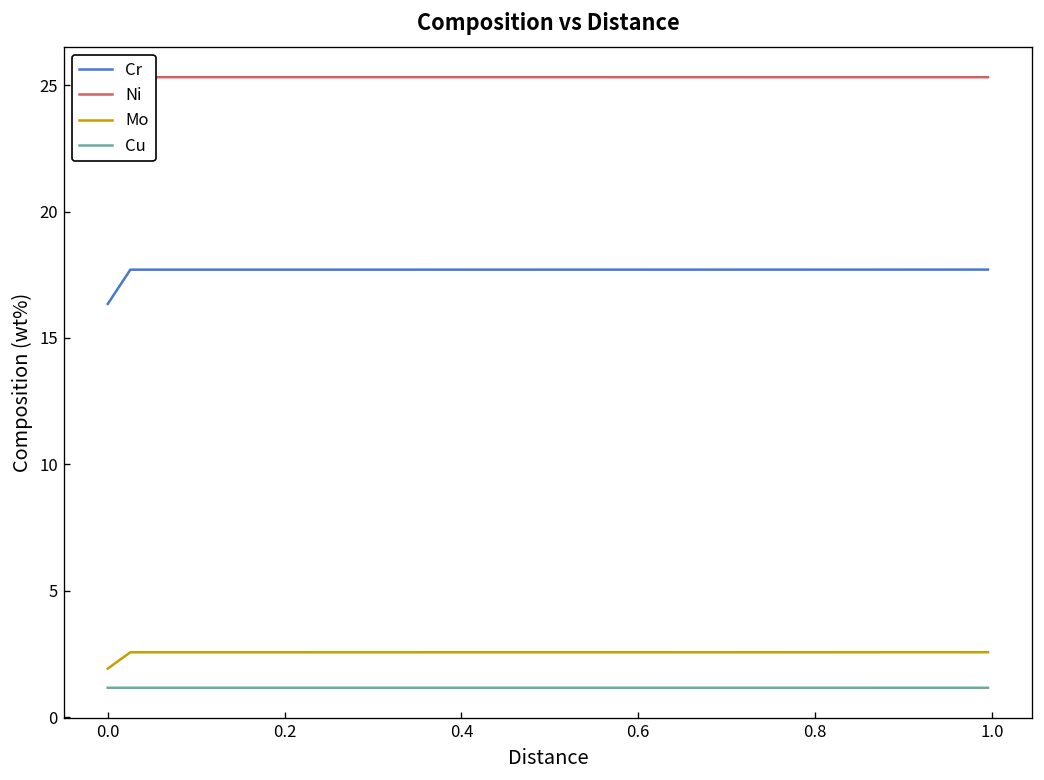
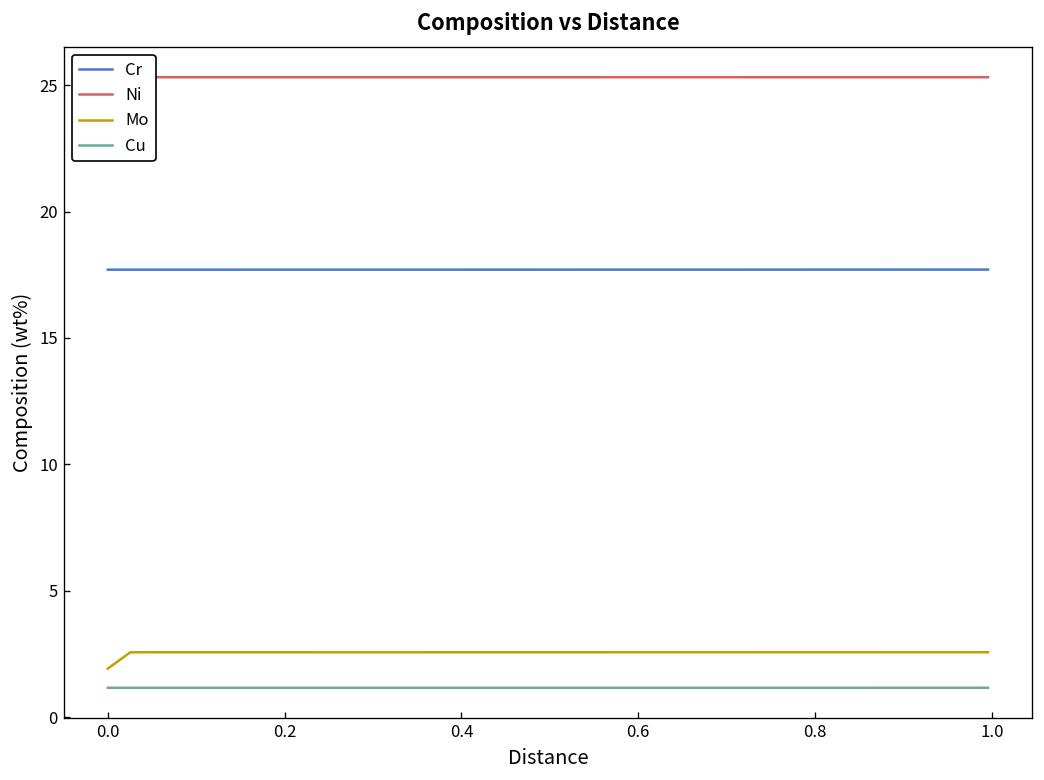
  {
    "Cr": {
-     "0.0": 16.3
+     "0.0": 17.7
    },
    "Mo": {
      "0.0": 1.9
    },
    "Cu": {
      "0.0": 1.2
    }
  }
